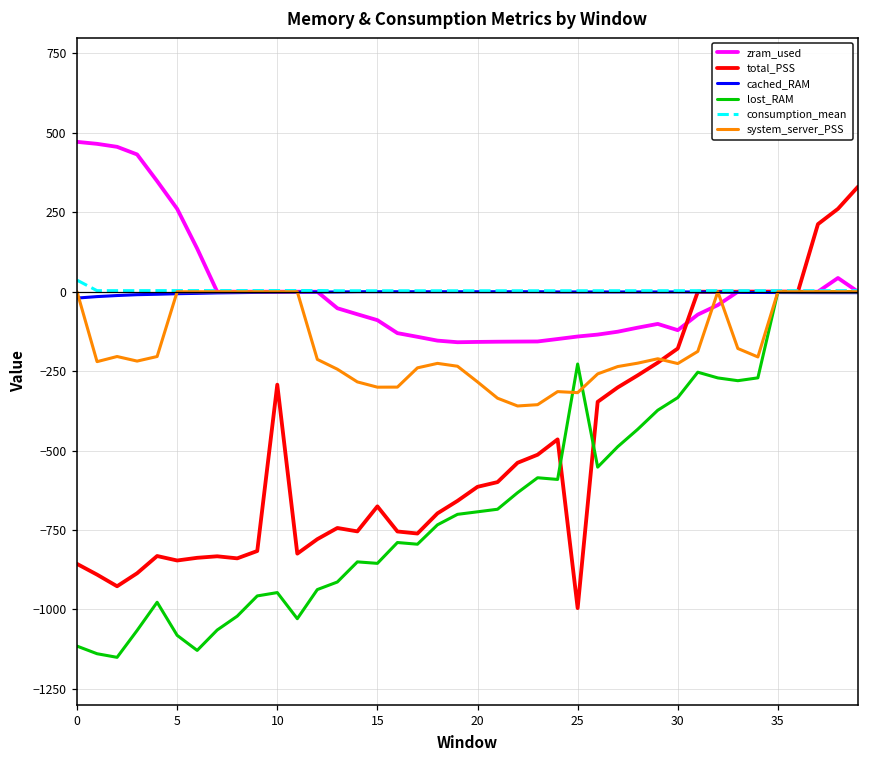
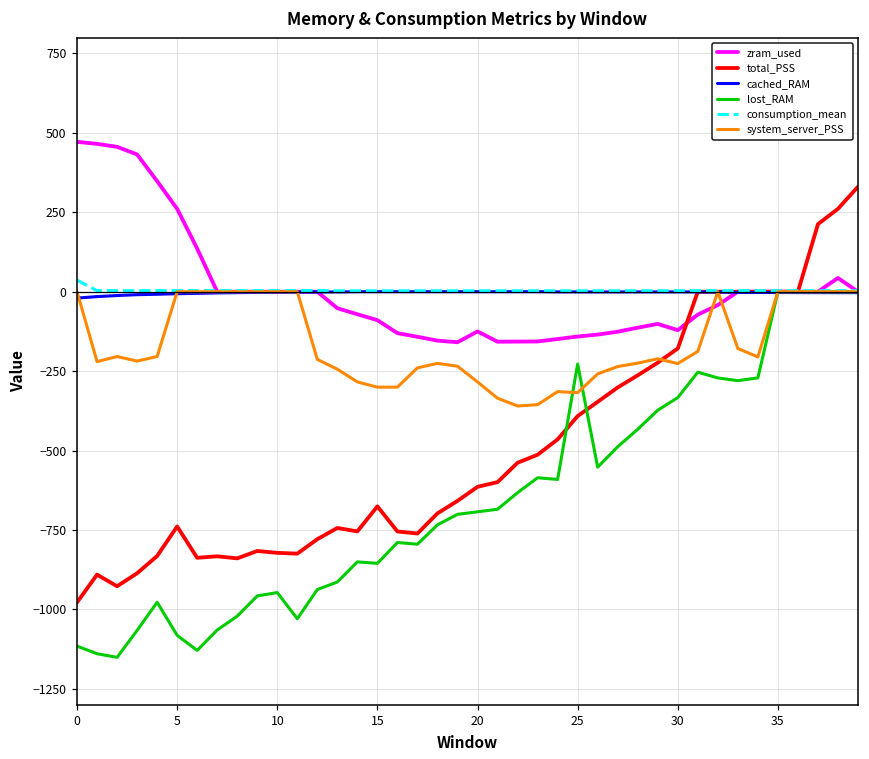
  {
    "zram_used": {
      "0": 470,
      "5": 260,
      "15": -90,
-     "20": -160,
+     "20": -130,
      "25": -140,
      "30": -120
    },
    "total_PSS": {
-     "0": -860,
-     "5": -850,
-     "10": -290,
+     "0": -980,
+     "5": -740,
+     "10": -820,
      "15": -680,
      "20": -610,
-     "25": -1000,
+     "25": -390,
      "30": -180
    },
    "cached_RAM": {
      "0": -20
    },
    "lost_RAM": {
      "0": -1120,
      "5": -1080,
      "10": -950,
      "15": -850,
      "20": -690,
      "25": -230,
      "30": -330
    },
    "consumption_mean": {
      "0": 40
    },
    "system_server_PSS": {
      "0": 0,
      "15": -300,
      "20": -280,
      "25": -320,
      "30": -230
    }
  }
